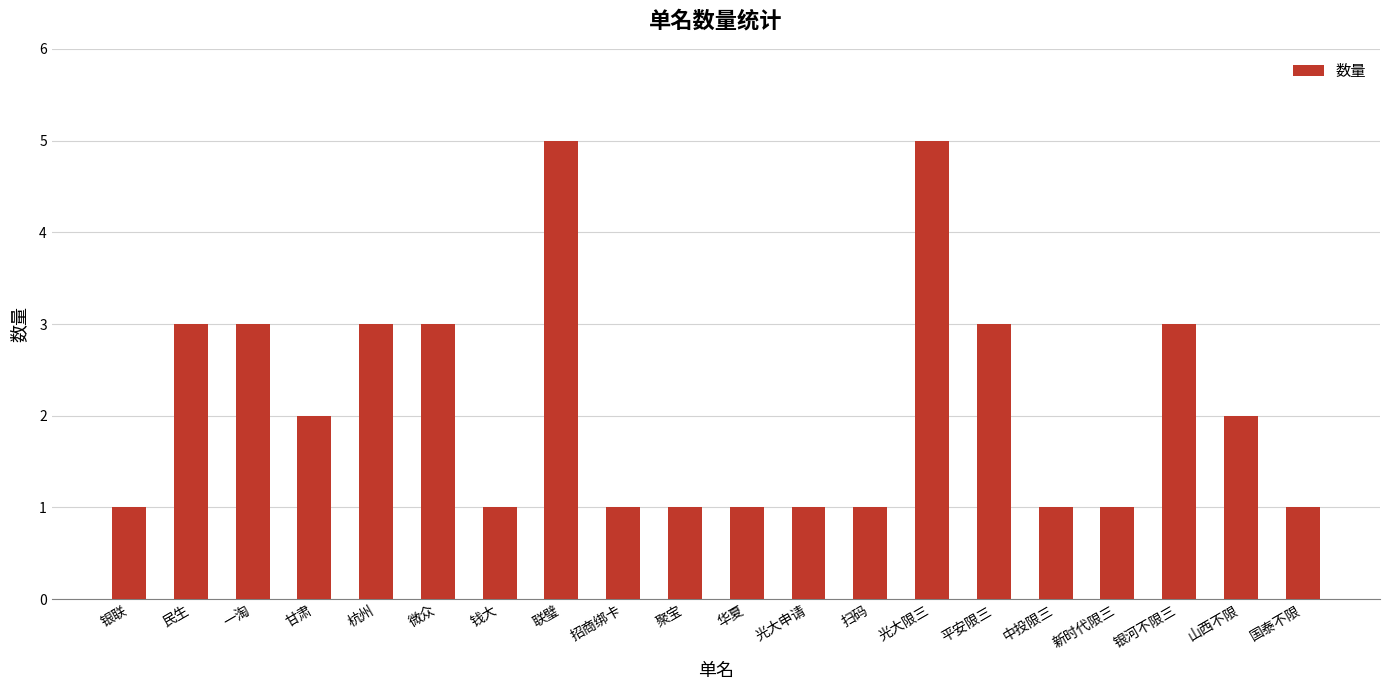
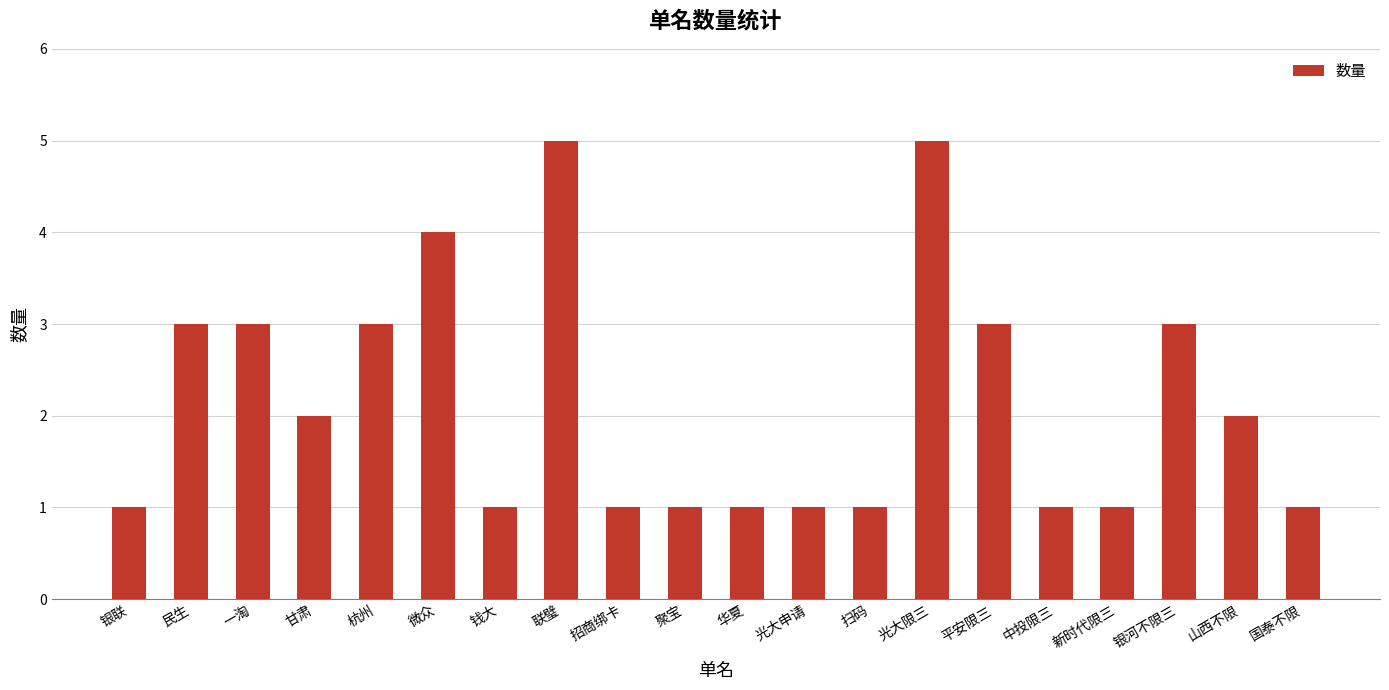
  {
    "银联": 1,
    "民生": 3,
    "一淘": 3,
    "甘肃": 2,
    "杭州": 3,
-   "微众": 3,
+   "微众": 4,
    "钱大": 1,
    "联璧": 5,
    "招商绑卡": 1,
    "聚宝": 1,
    "华夏": 1,
    "光大申请": 1,
    "扫码": 1,
    "光大限三": 5,
    "平安限三": 3,
    "中投限三": 1,
    "新时代限三": 1,
    "银河不限三": 3,
    "山西不限": 2,
    "国泰不限": 1
  }
